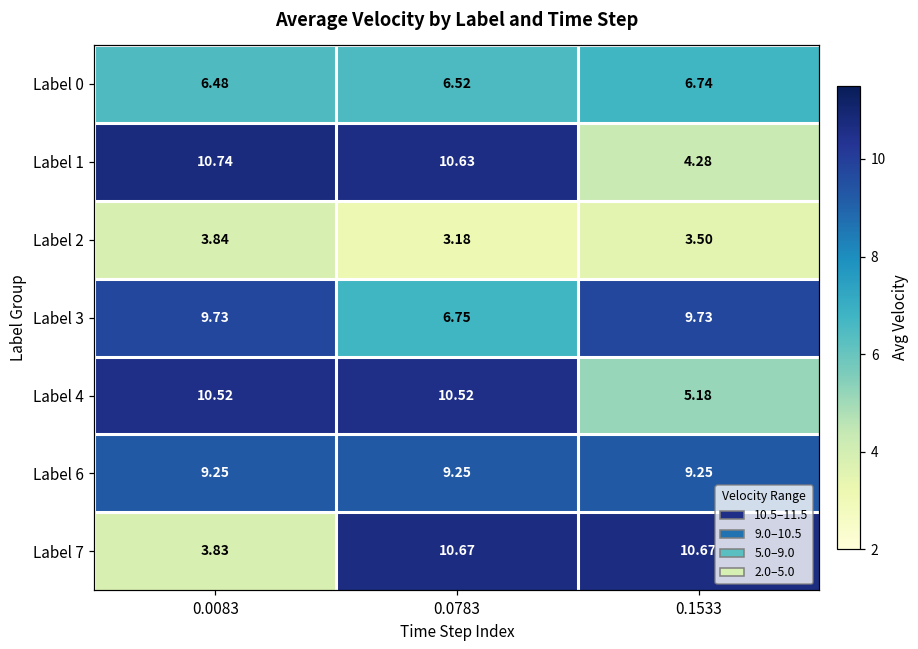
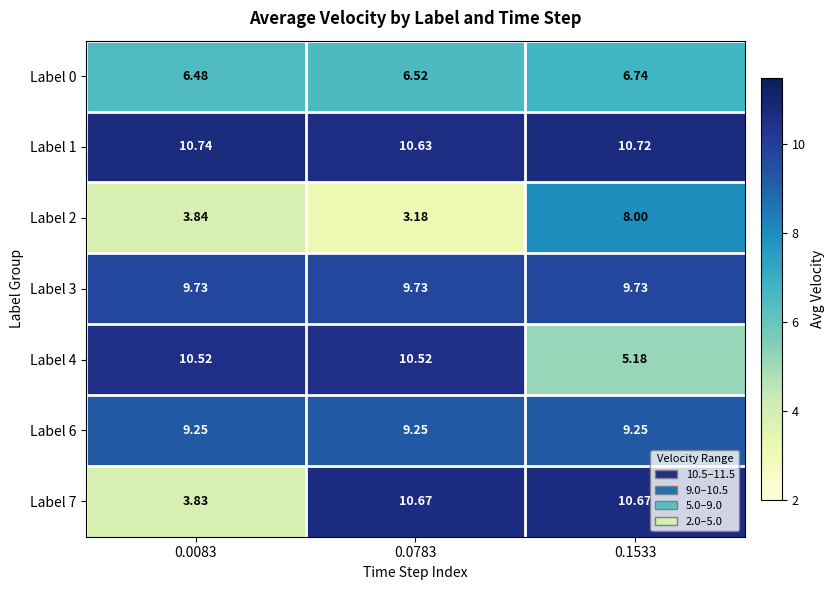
  {
    "Label 0": {
      "0.0083": 6.48,
      "0.0783": 6.52,
      "0.1533": 6.74
    },
    "Label 1": {
      "0.0083": 10.74,
      "0.0783": 10.63,
-     "0.1533": 4.28
+     "0.1533": 10.72
    },
    "Label 2": {
      "0.0083": 3.84,
      "0.0783": 3.18,
-     "0.1533": 3.50
+     "0.1533": 8.00
    },
    "Label 3": {
      "0.0083": 9.73,
-     "0.0783": 6.75,
+     "0.0783": 9.73,
      "0.1533": 9.73
    },
    "Label 4": {
      "0.0083": 10.52,
      "0.0783": 10.52,
      "0.1533": 5.18
    },
    "Label 6": {
      "0.0083": 9.25,
      "0.0783": 9.25,
      "0.1533": 9.25
    },
    "Label 7": {
      "0.0083": 3.83,
      "0.0783": 10.67
    }
  }
